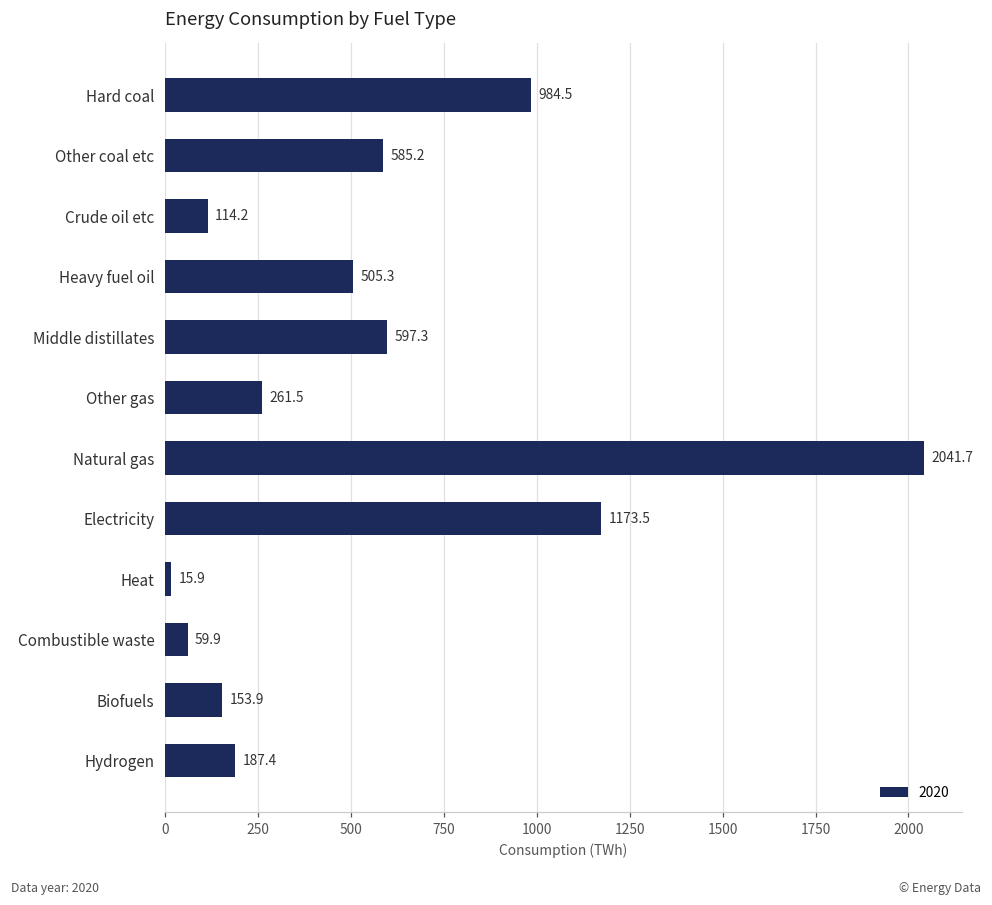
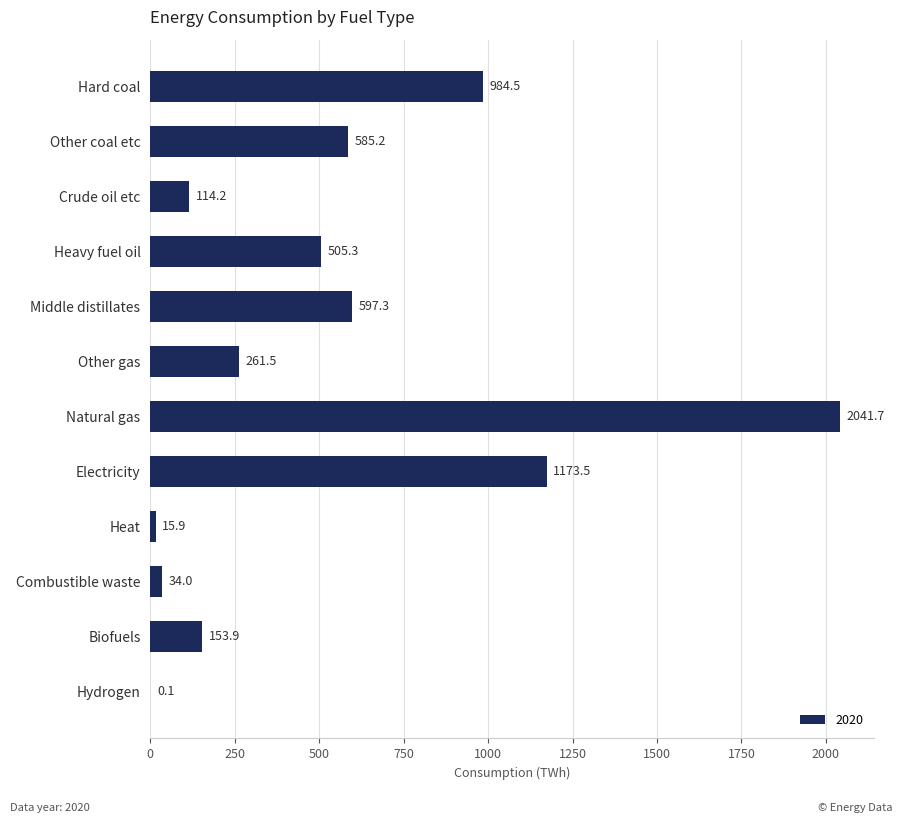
  {
    "Hard coal": 984.5,
    "Other coal etc": 585.2,
    "Crude oil etc": 114.2,
    "Heavy fuel oil": 505.3,
    "Middle distillates": 597.3,
    "Other gas": 261.5,
    "Natural gas": 2041.7,
    "Electricity": 1173.5,
    "Heat": 15.9,
-   "Combustible waste": 59.9,
+   "Combustible waste": 34.0,
    "Biofuels": 153.9,
-   "Hydrogen": 187.4
+   "Hydrogen": 0.1
  }
